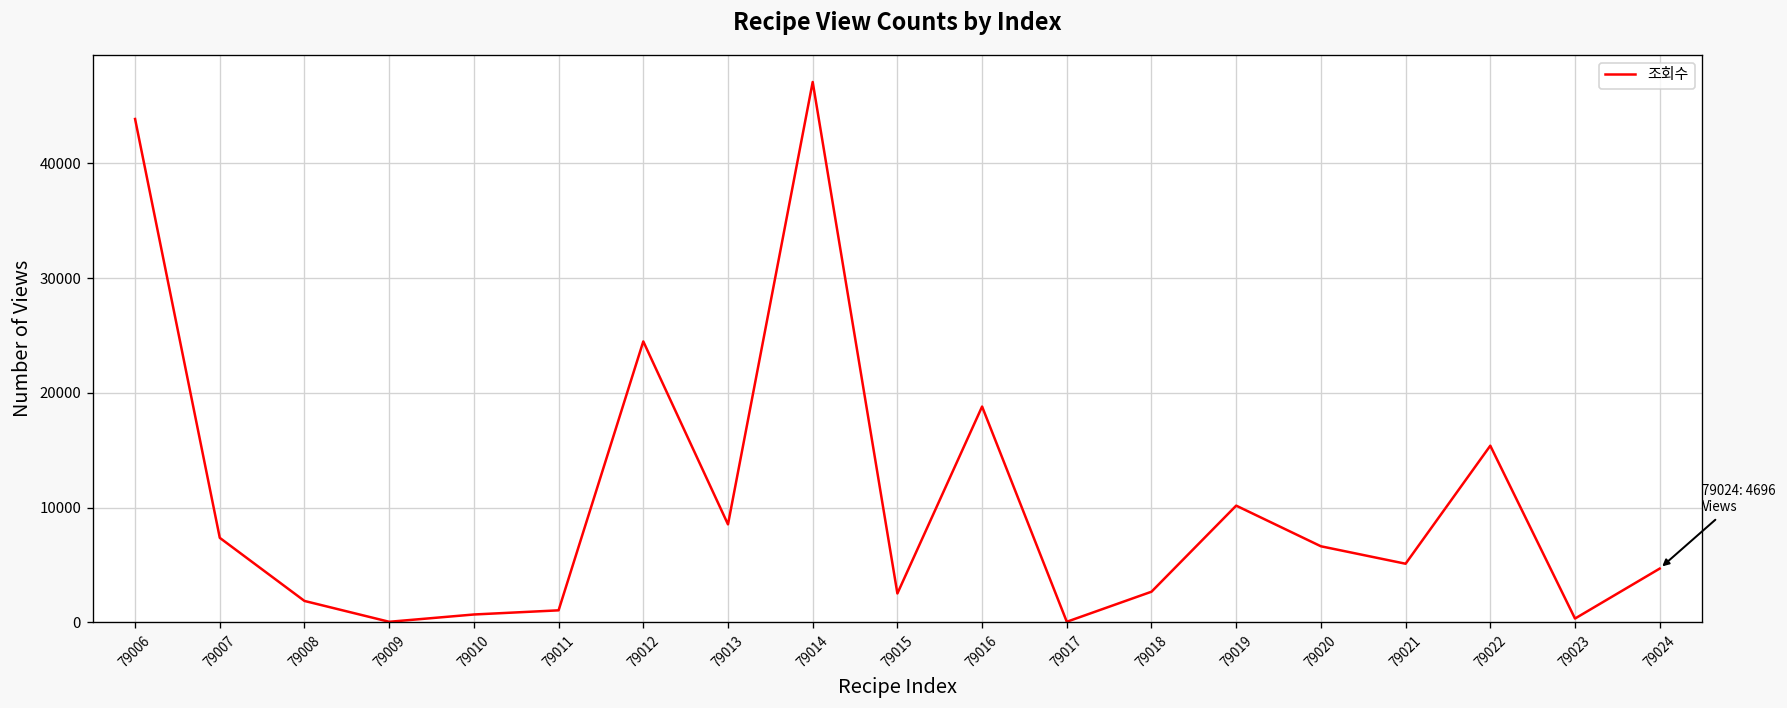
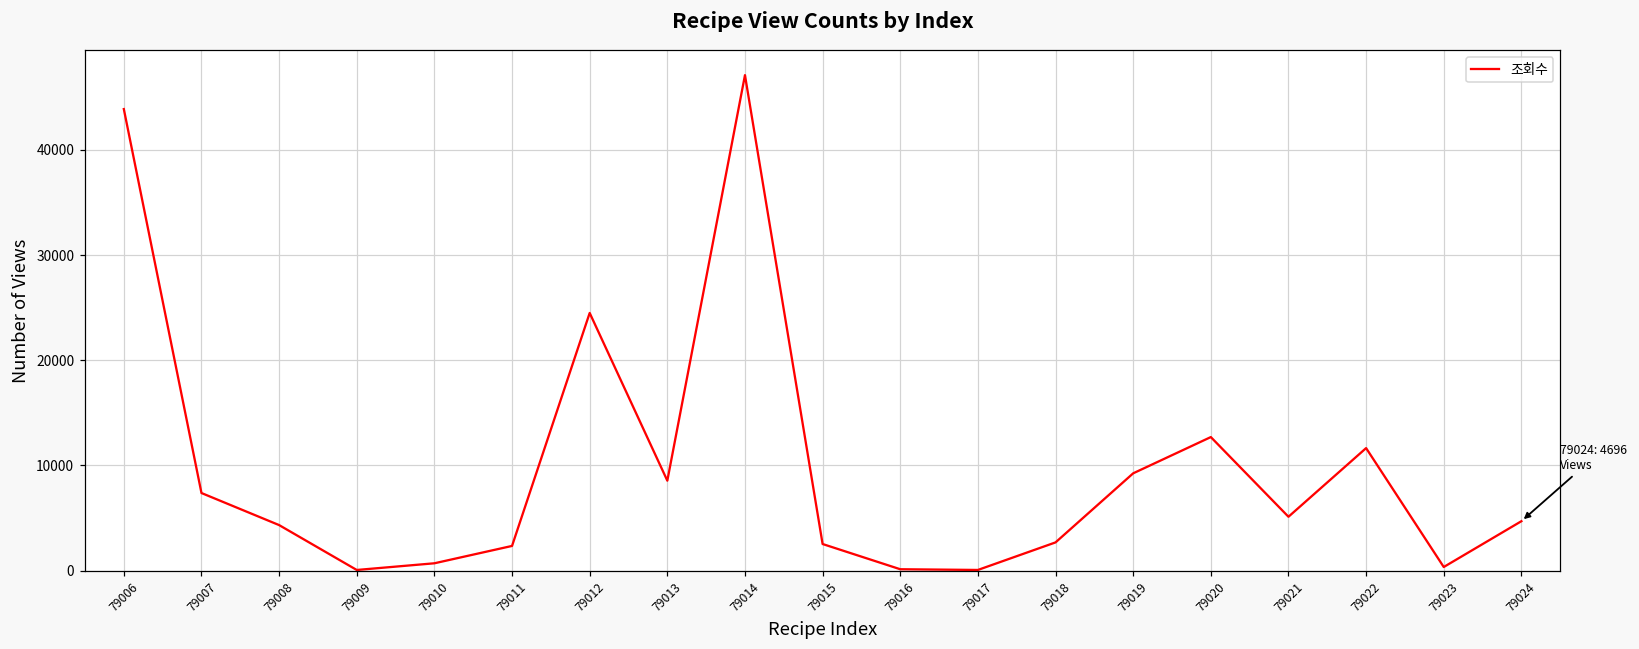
  {
    "79006": 44000,
    "79007": 7000,
-   "79008": 2000,
+   "79008": 4000,
    "79009": 0,
    "79010": 1000,
-   "79011": 1000,
+   "79011": 2000,
    "79012": 24000,
    "79013": 9000,
    "79014": 47000,
    "79015": 3000,
-   "79016": 19000,
+   "79016": 0,
    "79017": 0,
    "79018": 3000,
-   "79019": 10000,
-   "79020": 7000,
+   "79019": 9000,
+   "79020": 13000,
    "79021": 5000,
-   "79022": 15000,
+   "79022": 12000,
    "79023": 0
  }
